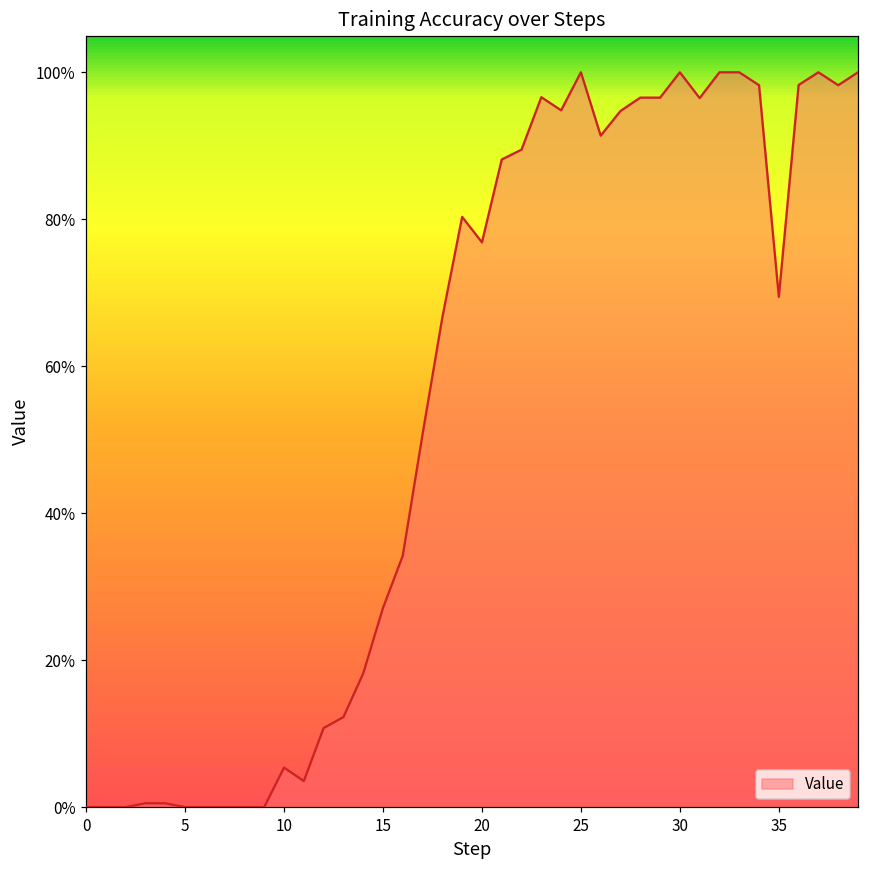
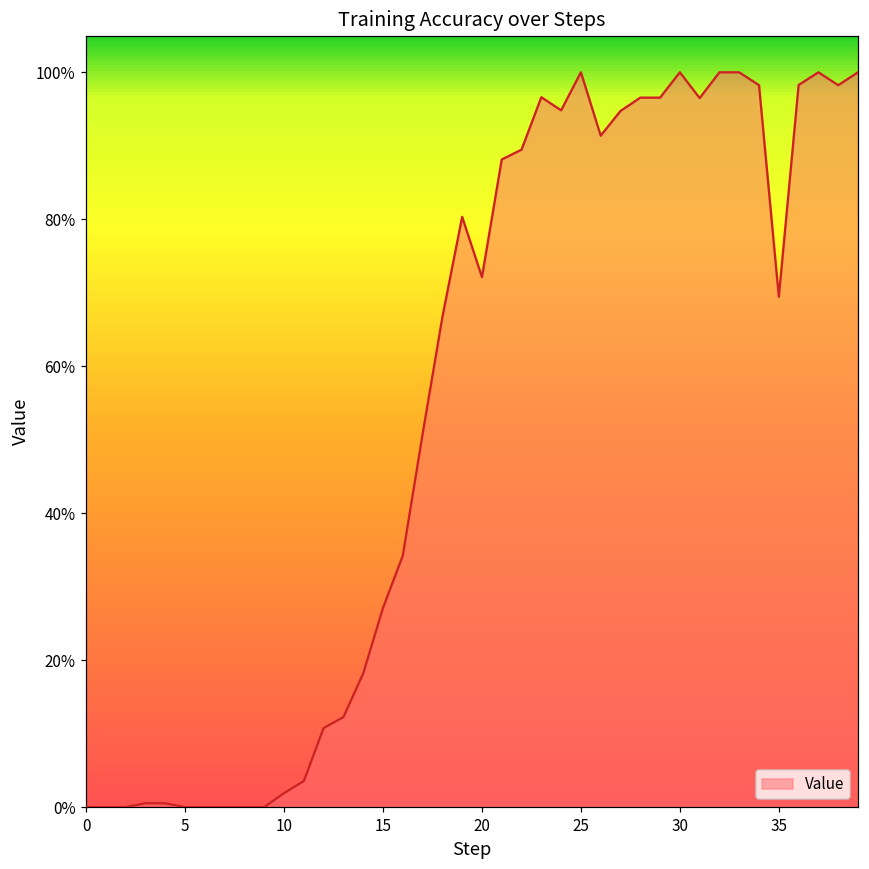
  {
    "0": "0%",
    "5": "0%",
-   "10": "5%",
+   "10": "2%",
    "15": "27%",
-   "20": "77%",
+   "20": "72%",
    "25": "100%",
    "30": "100%",
    "35": "69%"
  }
